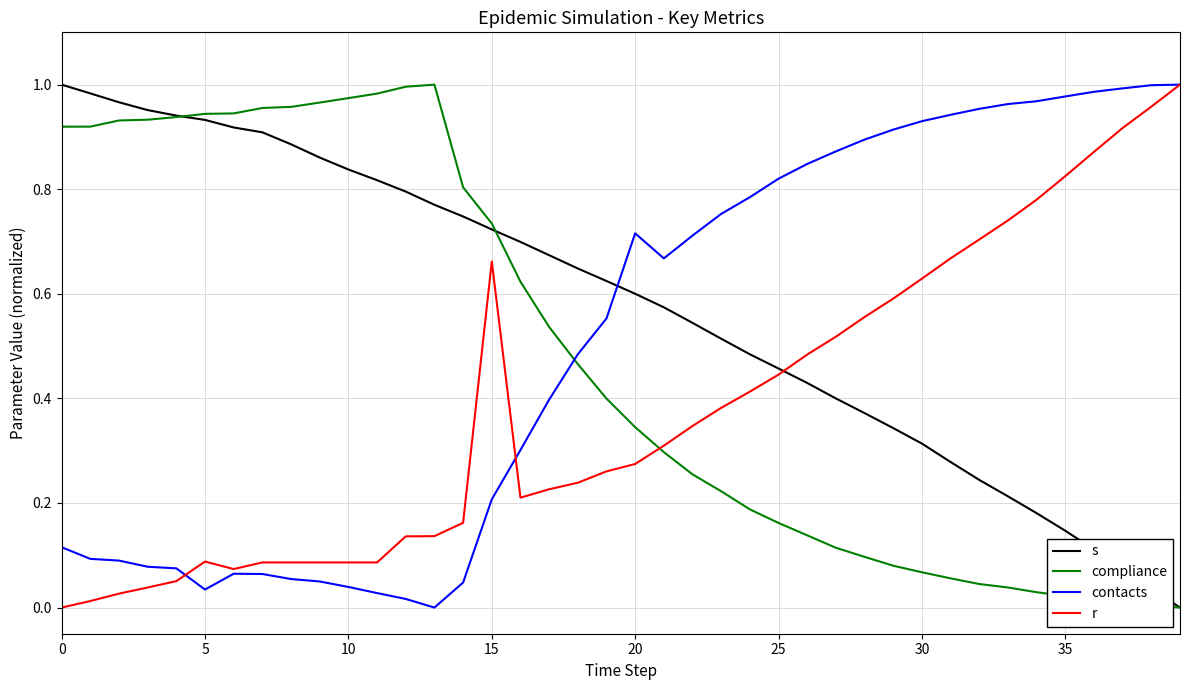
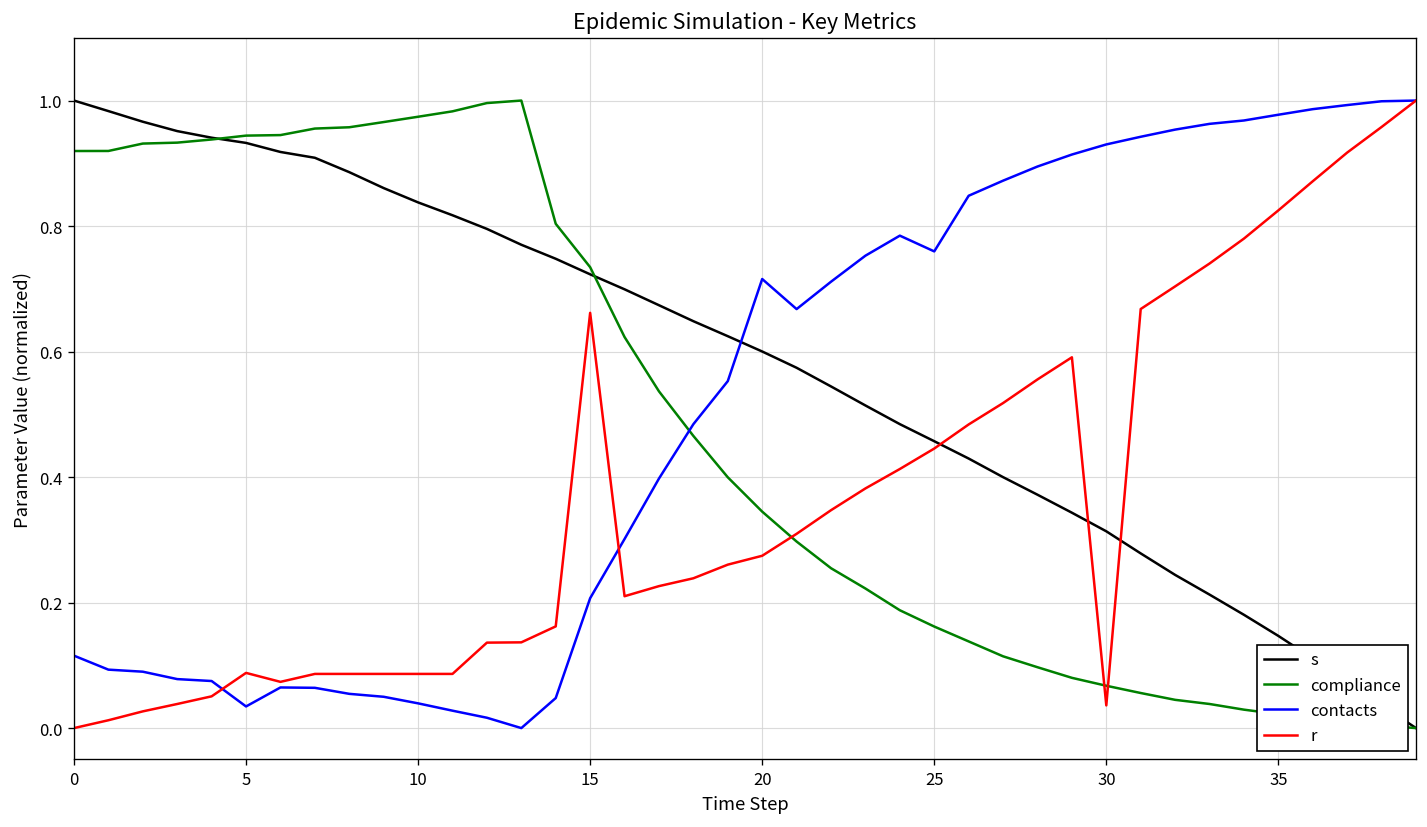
  {
    "s": {
      "0": 1.00,
      "5": 0.93,
      "10": 0.84,
      "15": 0.72,
      "20": 0.60,
      "25": 0.46,
      "30": 0.31,
      "35": 0.15
    },
    "compliance": {
      "0": 0.92,
      "5": 0.94,
      "10": 0.97,
      "15": 0.73,
      "20": 0.34,
      "25": 0.16,
      "30": 0.07
    },
    "contacts": {
      "0": 0.12,
      "5": 0.03,
      "10": 0.04,
      "15": 0.21,
      "20": 0.72,
-     "25": 0.82,
+     "25": 0.76,
      "30": 0.93,
      "35": 0.98
    },
    "r": {
      "0": 0.00,
      "5": 0.09,
      "10": 0.09,
      "15": 0.66,
      "20": 0.27,
      "25": 0.45,
-     "30": 0.63,
+     "30": 0.04,
      "35": 0.82
    }
  }
